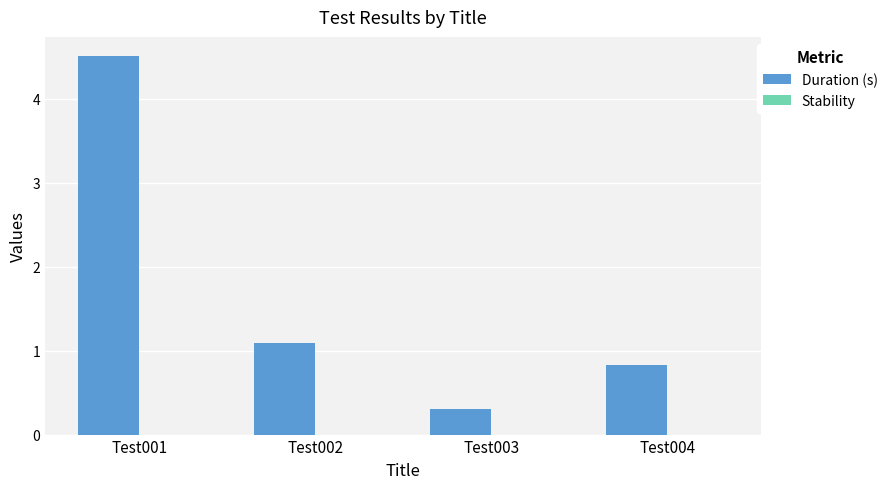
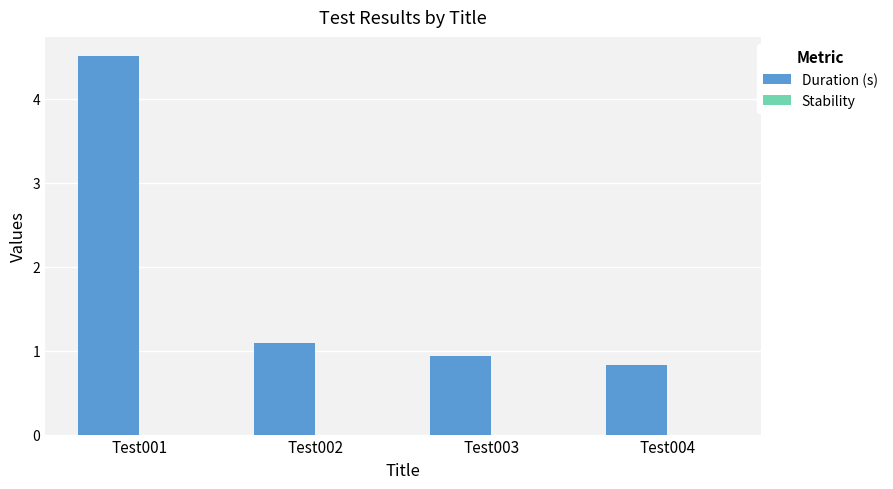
  {
    "Duration (s)": {
      "Test001": 4.5,
      "Test002": 1.1,
-     "Test003": 0.3,
+     "Test003": 0.9,
      "Test004": 0.8
    },
    "Stability": {
      "Test001": 0.0,
      "Test002": 0.0,
      "Test003": 0.0,
      "Test004": 0.0
    }
  }
